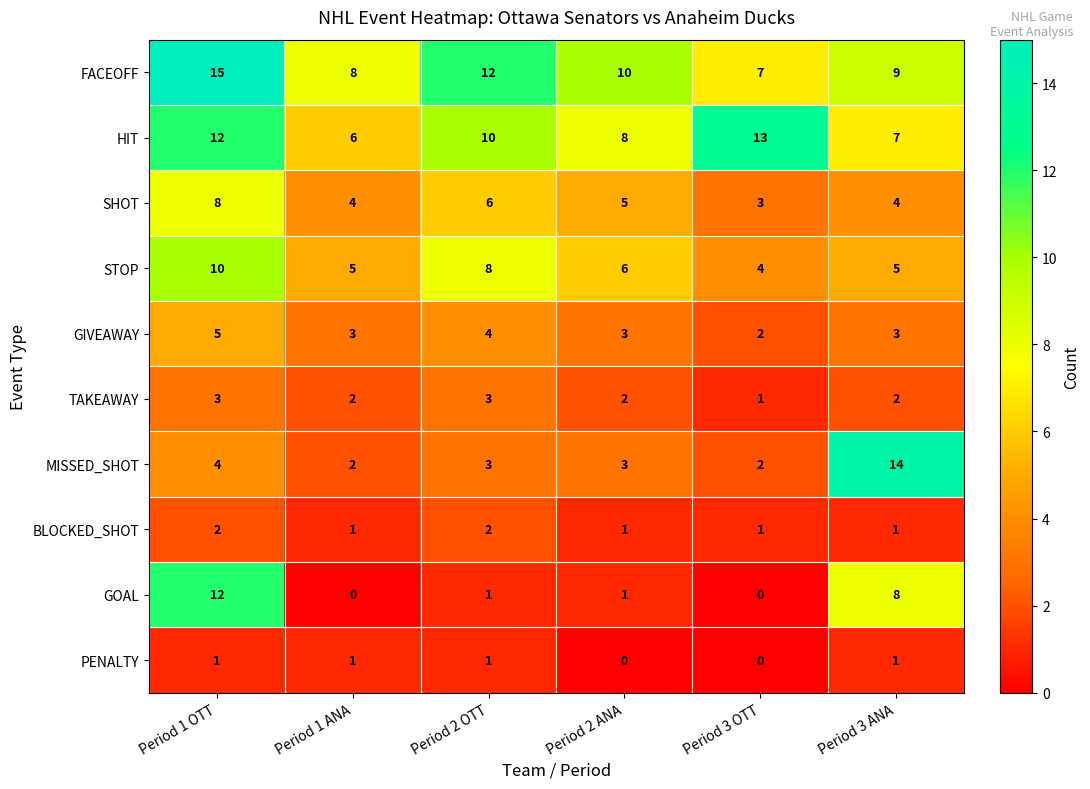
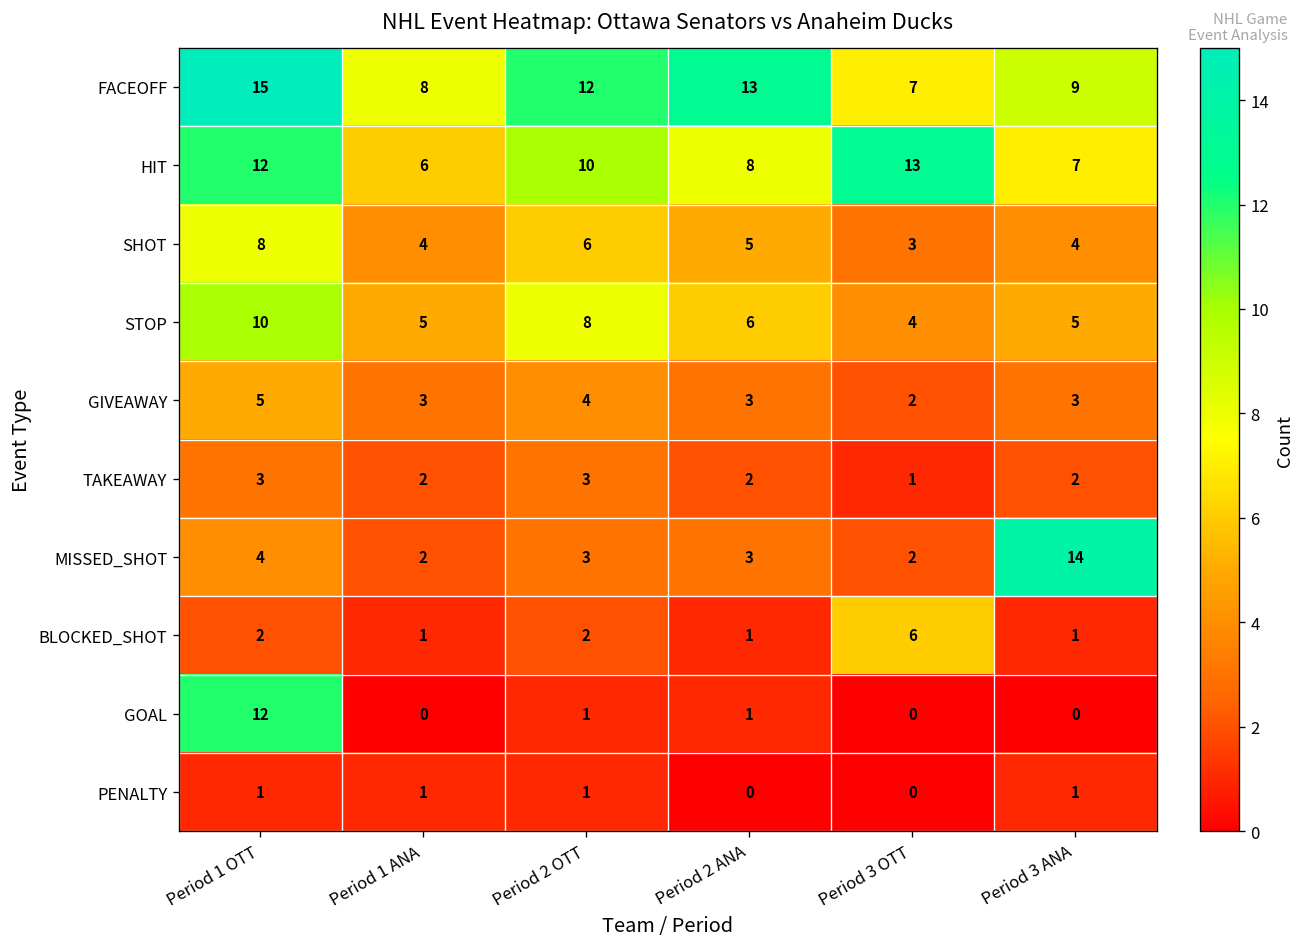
  {
    "FACEOFF": {
      "Period 1 OTT": 15,
      "Period 1 ANA": 8,
      "Period 2 OTT": 12,
-     "Period 2 ANA": 10,
+     "Period 2 ANA": 13,
      "Period 3 OTT": 7,
      "Period 3 ANA": 9
    },
    "HIT": {
      "Period 1 OTT": 12,
      "Period 1 ANA": 6,
      "Period 2 OTT": 10,
      "Period 2 ANA": 8,
      "Period 3 OTT": 13,
      "Period 3 ANA": 7
    },
    "SHOT": {
      "Period 1 OTT": 8,
      "Period 1 ANA": 4,
      "Period 2 OTT": 6,
      "Period 2 ANA": 5,
      "Period 3 OTT": 3,
      "Period 3 ANA": 4
    },
    "STOP": {
      "Period 1 OTT": 10,
      "Period 1 ANA": 5,
      "Period 2 OTT": 8,
      "Period 2 ANA": 6,
      "Period 3 OTT": 4,
      "Period 3 ANA": 5
    },
    "GIVEAWAY": {
      "Period 1 OTT": 5,
      "Period 1 ANA": 3,
      "Period 2 OTT": 4,
      "Period 2 ANA": 3,
      "Period 3 OTT": 2,
      "Period 3 ANA": 3
    },
    "TAKEAWAY": {
      "Period 1 OTT": 3,
      "Period 1 ANA": 2,
      "Period 2 OTT": 3,
      "Period 2 ANA": 2,
      "Period 3 OTT": 1,
      "Period 3 ANA": 2
    },
    "MISSED_SHOT": {
      "Period 1 OTT": 4,
      "Period 1 ANA": 2,
      "Period 2 OTT": 3,
      "Period 2 ANA": 3,
      "Period 3 OTT": 2,
      "Period 3 ANA": 14
    },
    "BLOCKED_SHOT": {
      "Period 1 OTT": 2,
      "Period 1 ANA": 1,
      "Period 2 OTT": 2,
      "Period 2 ANA": 1,
-     "Period 3 OTT": 1,
+     "Period 3 OTT": 6,
      "Period 3 ANA": 1
    },
    "GOAL": {
      "Period 1 OTT": 12,
      "Period 1 ANA": 0,
      "Period 2 OTT": 1,
      "Period 2 ANA": 1,
      "Period 3 OTT": 0,
-     "Period 3 ANA": 8
+     "Period 3 ANA": 0
    },
    "PENALTY": {
      "Period 1 OTT": 1,
      "Period 1 ANA": 1,
      "Period 2 OTT": 1,
      "Period 2 ANA": 0,
      "Period 3 OTT": 0,
      "Period 3 ANA": 1
    }
  }
